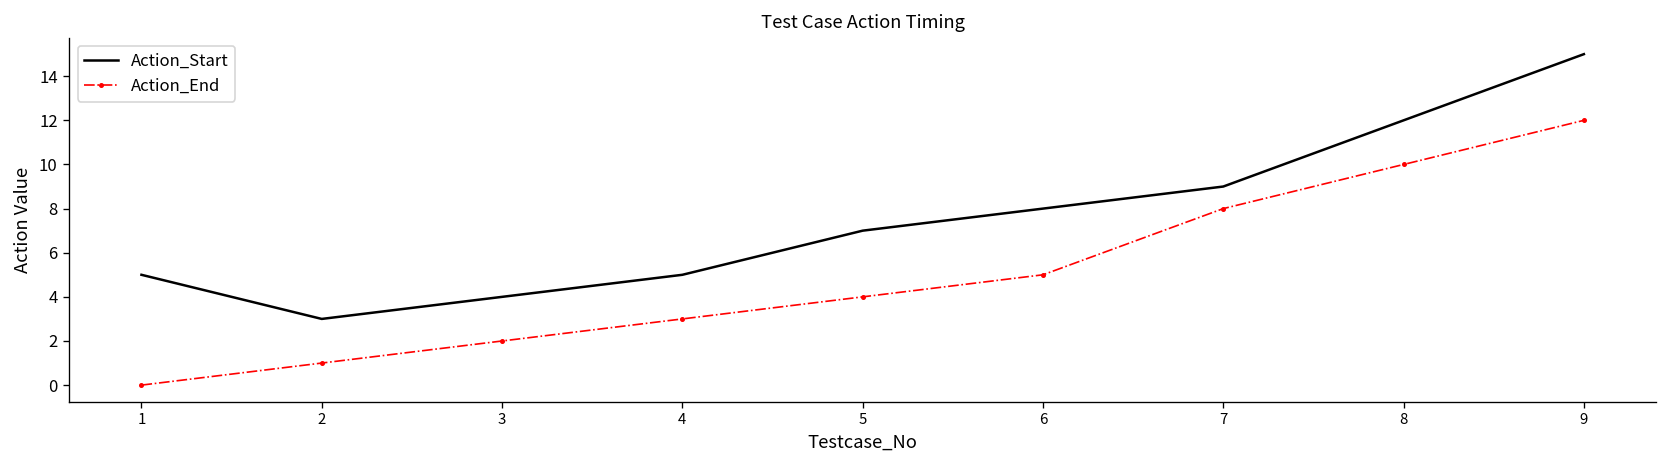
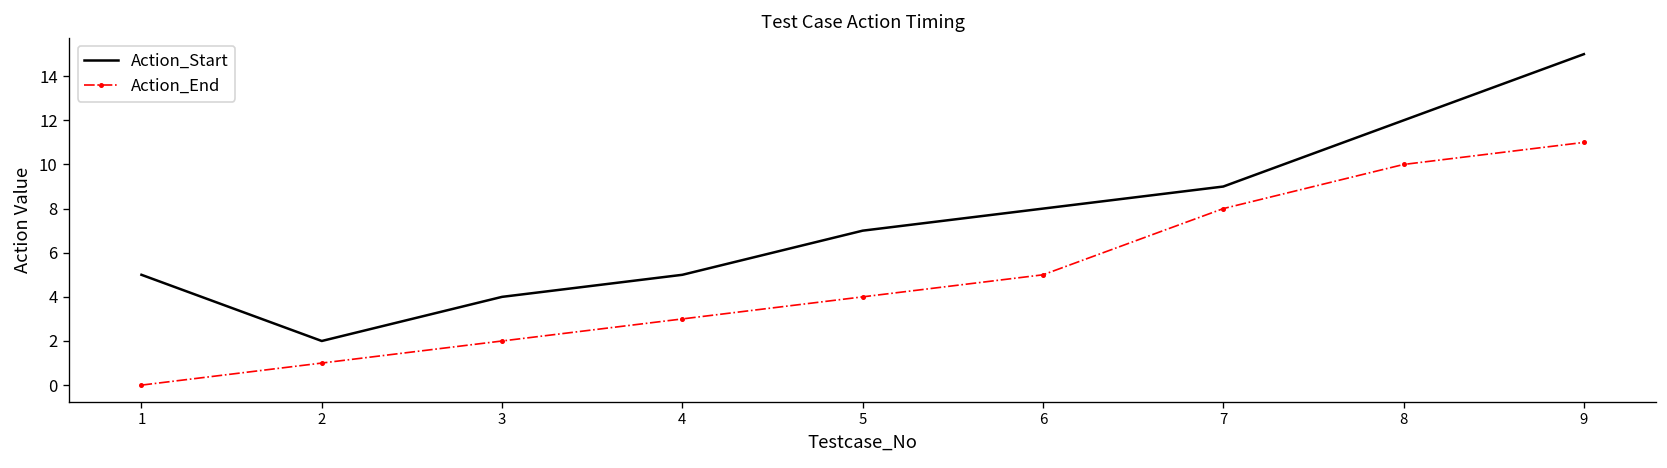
  {
    "Action_Start": {
      "1": 5,
-     "2": 3,
+     "2": 2,
      "3": 4,
      "4": 5,
      "5": 7,
      "6": 8,
      "7": 9,
      "8": 12,
      "9": 15
    },
    "Action_End": {
      "1": 0,
      "2": 1,
      "3": 2,
      "4": 3,
      "5": 4,
      "6": 5,
      "7": 8,
      "8": 10,
-     "9": 12
+     "9": 11
    }
  }
